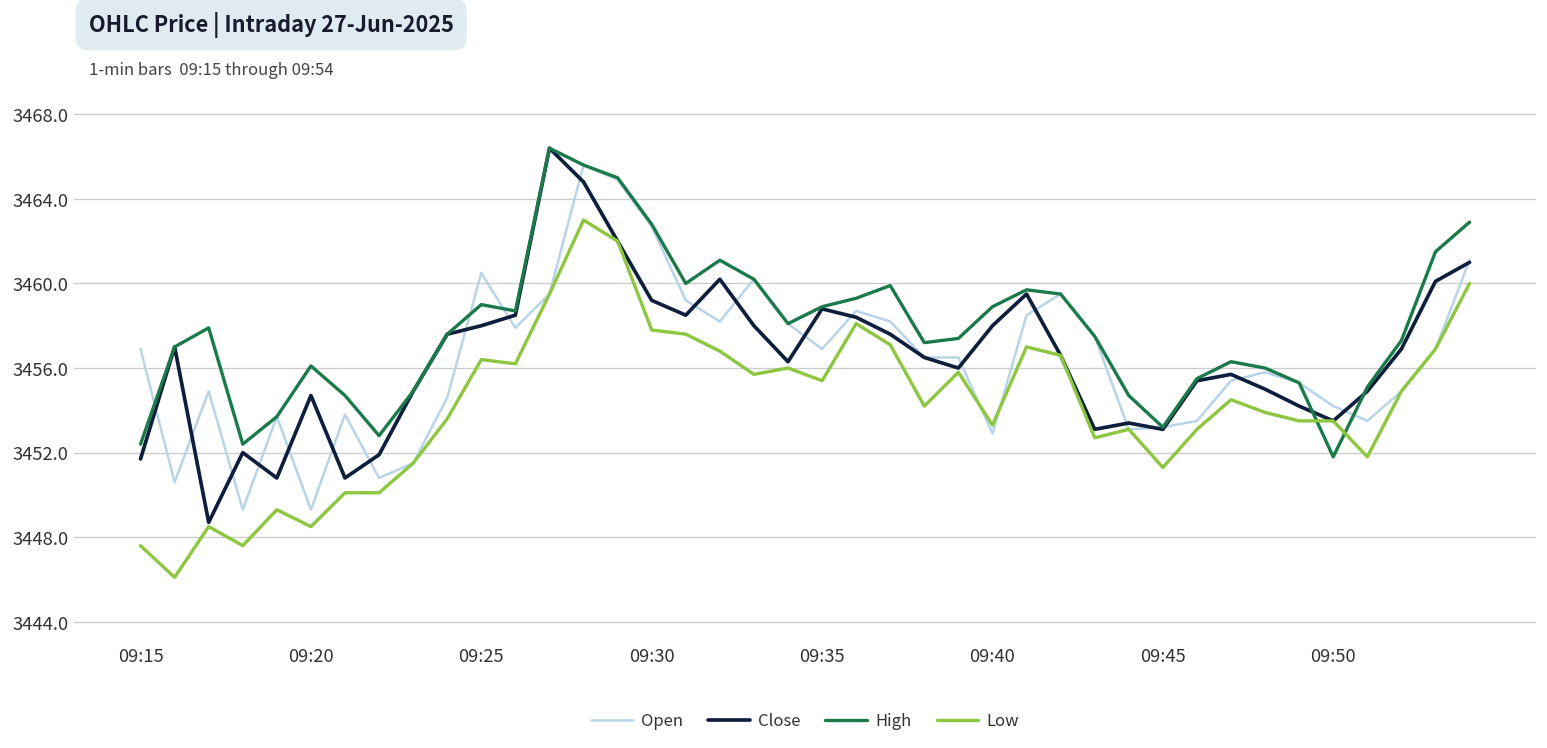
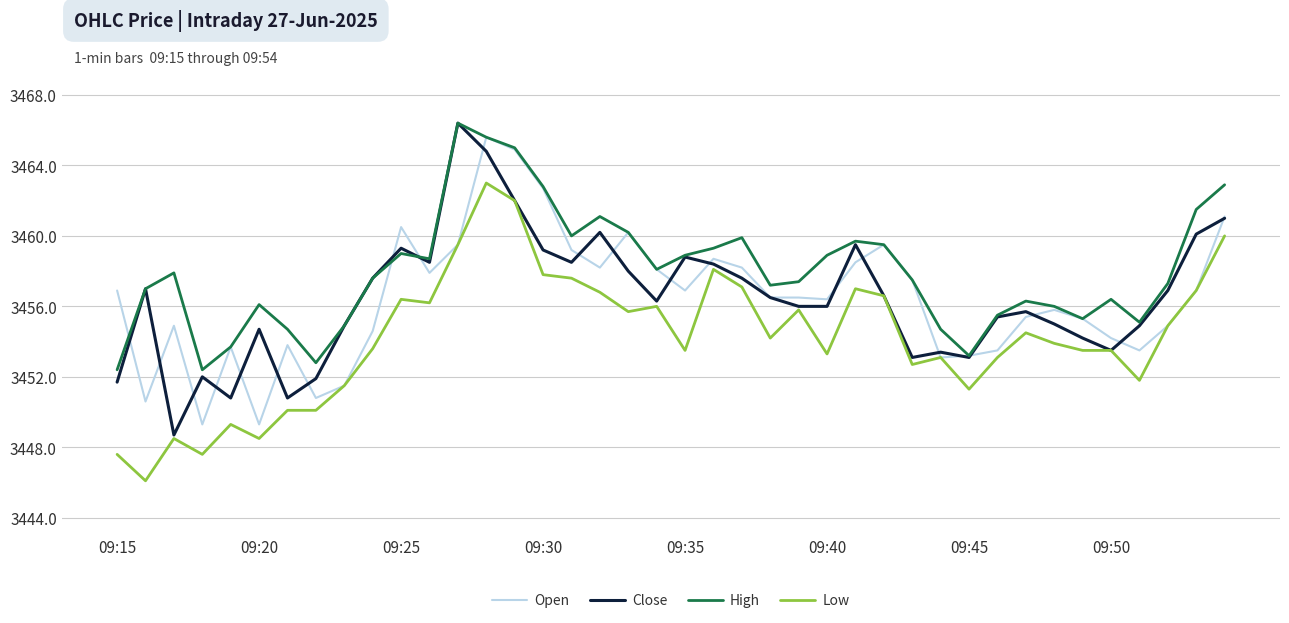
  {
    "Open": {
      "09:15": 3456.9,
      "09:20": 3449.3,
      "09:25": 3460.5,
      "09:35": 3456.9,
-     "09:40": 3452.9,
+     "09:40": 3456.4,
      "09:50": 3454.2
    },
    "Close": {
      "09:15": 3451.7,
      "09:20": 3454.7,
-     "09:25": 3458.0,
+     "09:25": 3459.3,
      "09:30": 3459.2,
-     "09:40": 3458
+     "09:40": 3456
    },
    "High": {
      "09:15": 3452.4,
      "09:20": 3456.1,
      "09:25": 3459.0,
      "09:40": 3458.9,
-     "09:50": 3451.8
+     "09:50": 3456.4
    },
    "Low": {
      "09:15": 3447.6,
      "09:20": 3448.5,
      "09:25": 3456.4,
      "09:30": 3457.8,
-     "09:35": 3455.4,
+     "09:35": 3453.5,
      "09:40": 3453.3,
      "09:45": 3451.3
    }
  }
